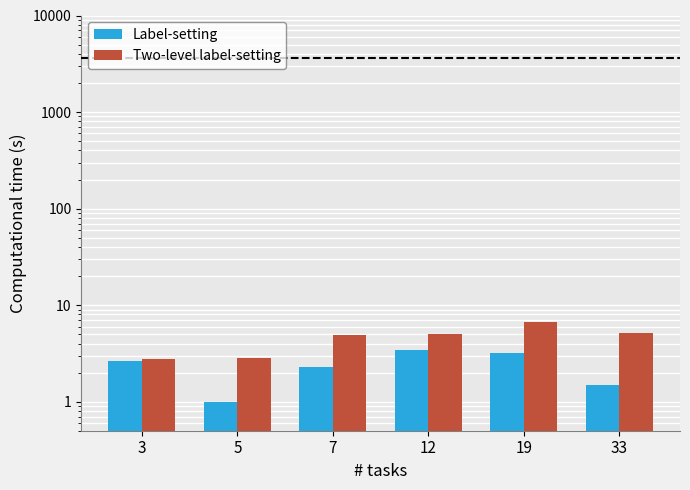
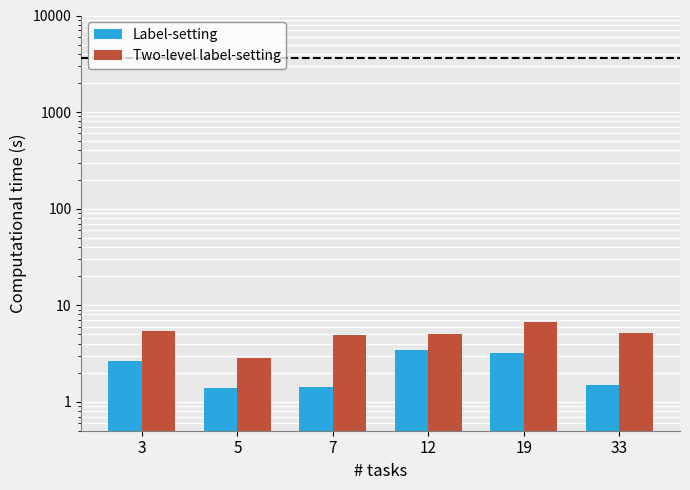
  {
    "Label-setting": {
      "3": 2.7,
-     "5": 1.0,
-     "7": 2.3,
+     "5": 1.4,
+     "7": 1.4,
      "12": 3.4,
      "19": 3.2,
      "33": 1.5
    },
    "Two-level label-setting": {
-     "3": 2.8,
+     "3": 5,
      "5": 2.8,
      "7": 5,
      "12": 5,
      "19": 7,
      "33": 5
    }
  }
